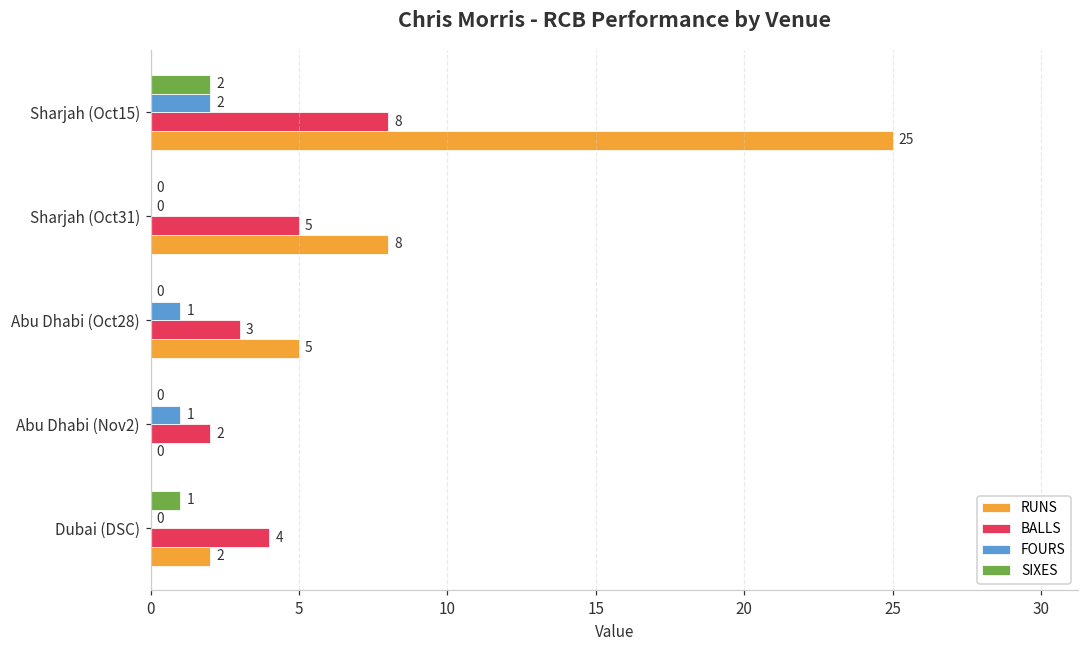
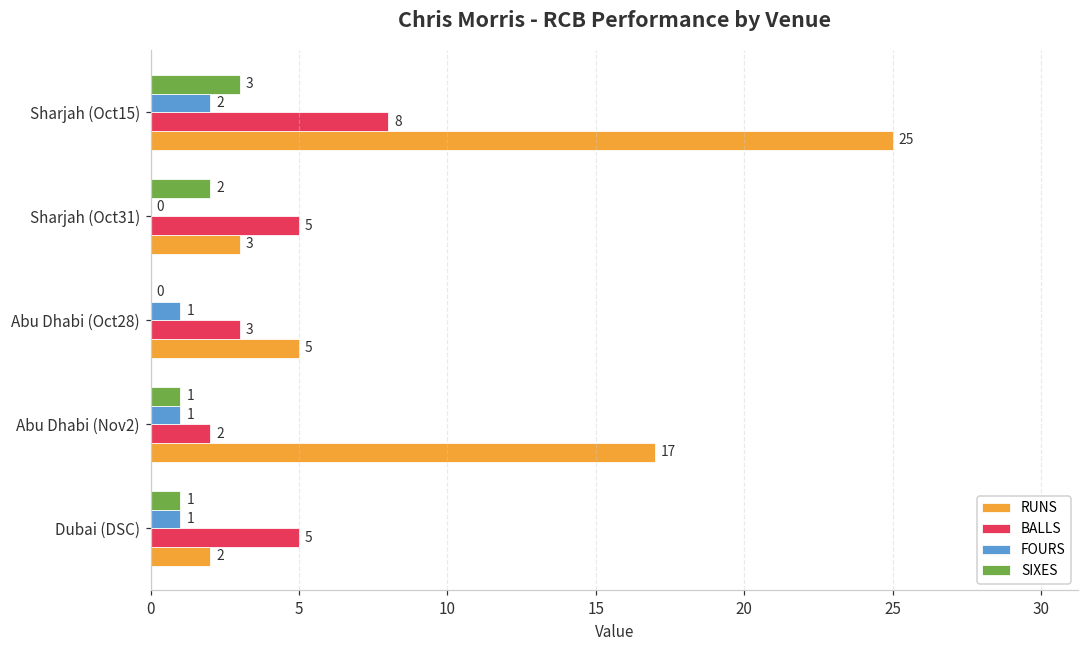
  {
    "RUNS": {
      "Sharjah (Oct15)": 25,
-     "Sharjah (Oct31)": 8,
+     "Sharjah (Oct31)": 3,
      "Abu Dhabi (Oct28)": 5,
-     "Abu Dhabi (Nov2)": 0,
+     "Abu Dhabi (Nov2)": 17,
      "Dubai (DSC)": 2
    },
    "BALLS": {
      "Sharjah (Oct15)": 8,
      "Sharjah (Oct31)": 5,
      "Abu Dhabi (Oct28)": 3,
      "Abu Dhabi (Nov2)": 2,
-     "Dubai (DSC)": 4
+     "Dubai (DSC)": 5
    },
    "FOURS": {
      "Sharjah (Oct15)": 2,
      "Sharjah (Oct31)": 0,
      "Abu Dhabi (Oct28)": 1,
      "Abu Dhabi (Nov2)": 1,
-     "Dubai (DSC)": 0
+     "Dubai (DSC)": 1
    },
    "SIXES": {
-     "Sharjah (Oct15)": 2,
-     "Sharjah (Oct31)": 0,
+     "Sharjah (Oct15)": 3,
+     "Sharjah (Oct31)": 2,
      "Abu Dhabi (Oct28)": 0,
-     "Abu Dhabi (Nov2)": 0,
+     "Abu Dhabi (Nov2)": 1,
      "Dubai (DSC)": 1
    }
  }
